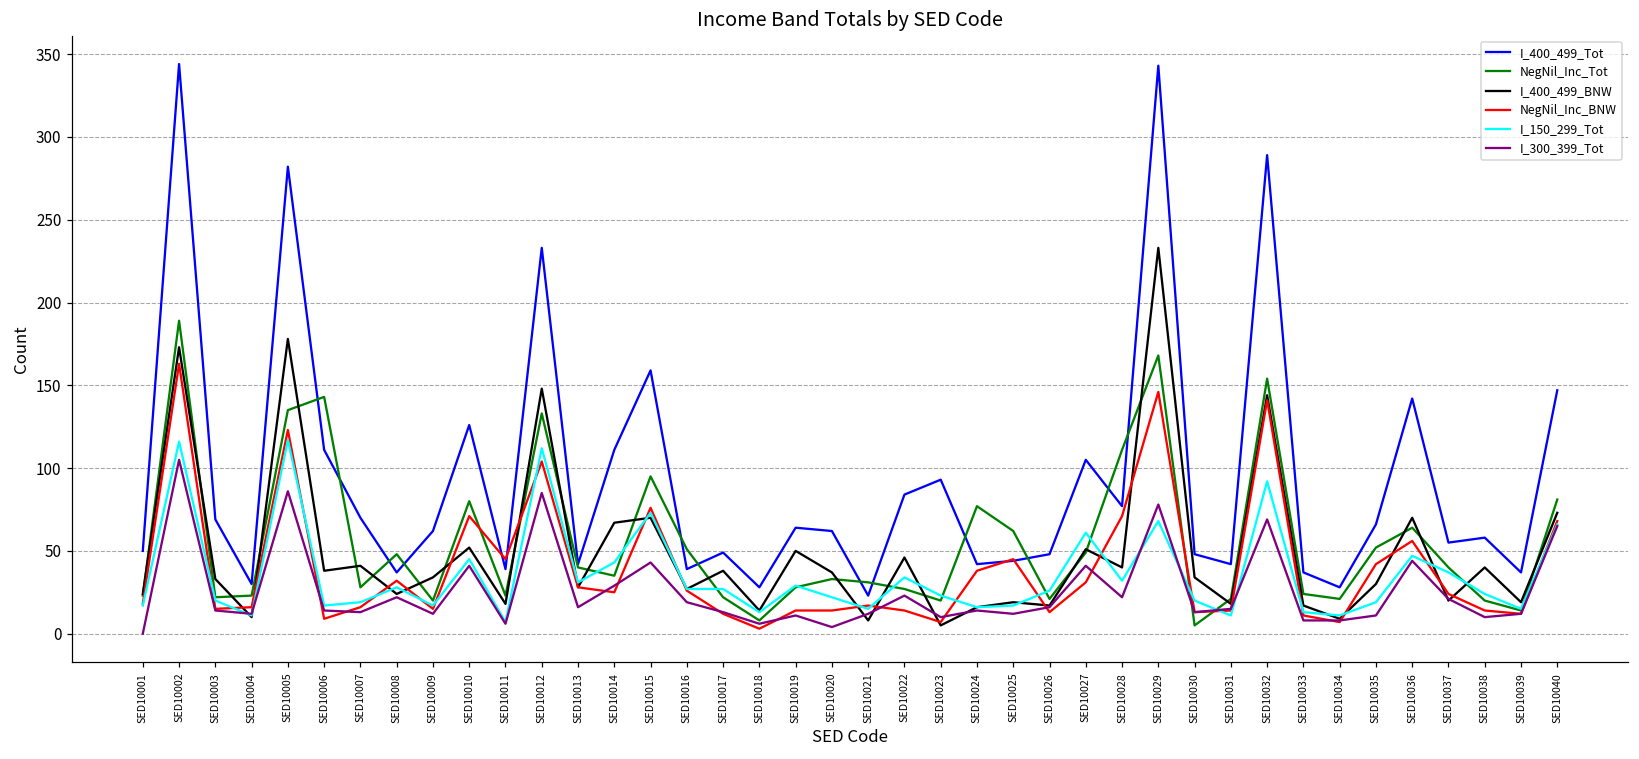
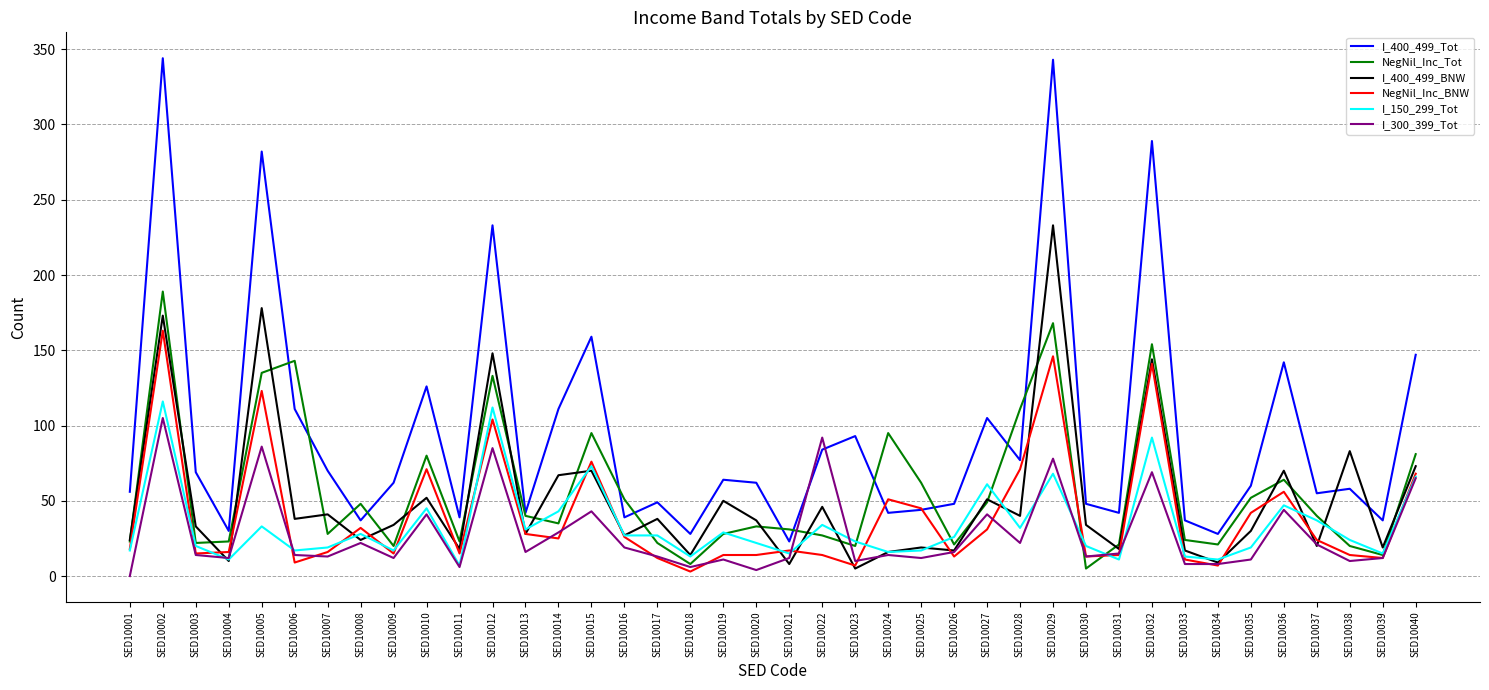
  {
    "I_400_499_Tot": {
-     "SED10001": 50,
+     "SED10001": 56,
      "SED10002": 344,
      "SED10003": 69,
      "SED10004": 30,
      "SED10005": 282,
      "SED10006": 111,
      "SED10007": 70,
      "SED10008": 37,
      "SED10009": 62,
      "SED10010": 126,
      "SED10011": 39,
      "SED10012": 233,
      "SED10013": 42,
      "SED10014": 111,
      "SED10015": 159,
      "SED10016": 39,
      "SED10017": 49,
      "SED10018": 28,
      "SED10019": 64,
      "SED10020": 62,
      "SED10021": 23,
      "SED10022": 84,
      "SED10023": 93,
      "SED10024": 42,
      "SED10026": 48,
      "SED10027": 105,
      "SED10028": 77,
      "SED10029": 343,
      "SED10030": 48,
      "SED10031": 42,
      "SED10032": 289,
      "SED10033": 37,
      "SED10034": 28,
-     "SED10035": 66,
+     "SED10035": 60,
      "SED10036": 142,
      "SED10037": 55,
      "SED10038": 58,
      "SED10039": 37,
      "SED10040": 147
    },
    "NegNil_Inc_Tot": {
      "SED10002": 189,
      "SED10003": 22,
      "SED10004": 23,
      "SED10005": 135,
      "SED10006": 143,
      "SED10007": 28,
      "SED10008": 48,
      "SED10009": 20,
      "SED10010": 80,
      "SED10011": 23,
      "SED10012": 133,
      "SED10013": 40,
      "SED10014": 35,
      "SED10015": 95,
      "SED10016": 51,
      "SED10017": 22,
      "SED10018": 8,
      "SED10020": 33,
      "SED10021": 31,
      "SED10022": 27,
      "SED10023": 20,
-     "SED10024": 77,
+     "SED10024": 95,
      "SED10025": 62,
      "SED10026": 21,
      "SED10027": 49,
      "SED10028": 111,
      "SED10029": 168,
      "SED10030": 5,
      "SED10031": 21,
      "SED10032": 154,
      "SED10033": 24,
      "SED10034": 21,
      "SED10035": 52,
      "SED10036": 64,
      "SED10037": 40,
      "SED10038": 20,
      "SED10040": 81
    },
    "I_400_499_BNW": {
      "SED10002": 173,
      "SED10003": 33,
      "SED10005": 178,
      "SED10006": 38,
      "SED10007": 41,
      "SED10008": 24,
      "SED10009": 34,
      "SED10010": 52,
      "SED10011": 18,
      "SED10012": 148,
      "SED10014": 67,
      "SED10015": 70,
      "SED10017": 38,
      "SED10019": 50,
      "SED10020": 37,
      "SED10021": 8,
      "SED10022": 46,
      "SED10023": 5,
      "SED10025": 19,
      "SED10027": 51,
      "SED10028": 40,
      "SED10029": 233,
      "SED10030": 34,
      "SED10031": 18,
      "SED10032": 144,
      "SED10033": 17,
      "SED10035": 30,
      "SED10036": 70,
-     "SED10038": 40,
+     "SED10038": 83,
      "SED10039": 19,
      "SED10040": 73
    },
    "NegNil_Inc_BNW": {
      "SED10002": 163,
      "SED10004": 16,
      "SED10005": 123,
      "SED10006": 9,
      "SED10007": 16,
      "SED10008": 32,
      "SED10009": 15,
      "SED10010": 71,
-     "SED10011": 45,
+     "SED10011": 15,
      "SED10012": 104,
      "SED10014": 25,
      "SED10015": 76,
      "SED10018": 3,
      "SED10019": 14,
      "SED10020": 14,
      "SED10021": 17,
      "SED10022": 14,
      "SED10023": 7,
-     "SED10024": 38,
+     "SED10024": 51,
      "SED10026": 13,
      "SED10027": 31,
      "SED10028": 71,
      "SED10029": 146,
      "SED10032": 141,
      "SED10033": 11,
      "SED10035": 42,
      "SED10036": 56,
      "SED10037": 24,
      "SED10038": 14,
      "SED10040": 68
    },
    "I_150_299_Tot": {
      "SED10002": 116,
      "SED10003": 20,
-     "SED10005": 117,
+     "SED10005": 33,
      "SED10006": 17,
      "SED10007": 19,
      "SED10008": 28,
      "SED10009": 17,
      "SED10010": 45,
      "SED10012": 112,
      "SED10013": 31,
      "SED10014": 43,
      "SED10015": 73,
      "SED10017": 27,
      "SED10020": 22,
      "SED10021": 15,
      "SED10022": 34,
      "SED10023": 23,
      "SED10025": 17,
      "SED10026": 26,
      "SED10027": 61,
      "SED10028": 32,
      "SED10029": 68,
      "SED10030": 20,
      "SED10031": 11,
      "SED10032": 92,
      "SED10033": 13,
      "SED10034": 11,
      "SED10035": 19,
      "SED10036": 47,
      "SED10037": 37,
      "SED10038": 24
    },
    "I_300_399_Tot": {
      "SED10001": 0,
      "SED10002": 105,
      "SED10005": 86,
      "SED10006": 14,
      "SED10007": 13,
      "SED10008": 22,
      "SED10009": 12,
      "SED10010": 41,
      "SED10012": 85,
      "SED10013": 16,
      "SED10014": 29,
      "SED10015": 43,
      "SED10016": 19,
      "SED10018": 6,
      "SED10019": 11,
      "SED10020": 4,
      "SED10021": 12,
-     "SED10022": 23,
+     "SED10022": 92,
      "SED10023": 10,
      "SED10024": 14,
      "SED10025": 12,
      "SED10027": 41,
      "SED10028": 22,
      "SED10029": 78,
      "SED10032": 69,
      "SED10033": 8,
      "SED10035": 11,
      "SED10036": 44,
      "SED10038": 10
    }
  }
